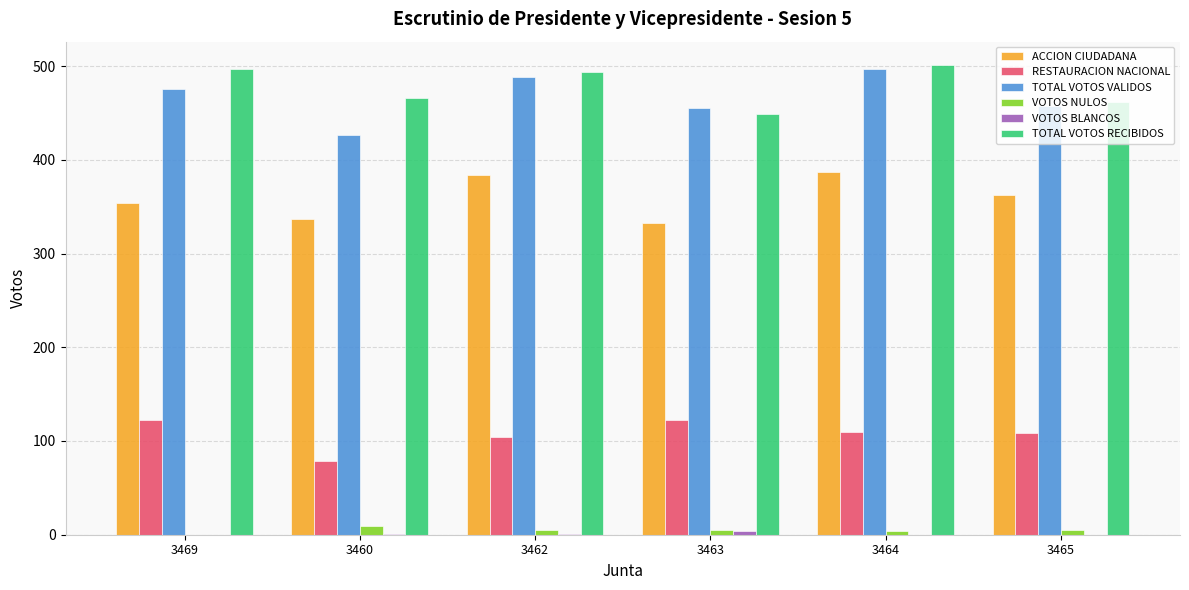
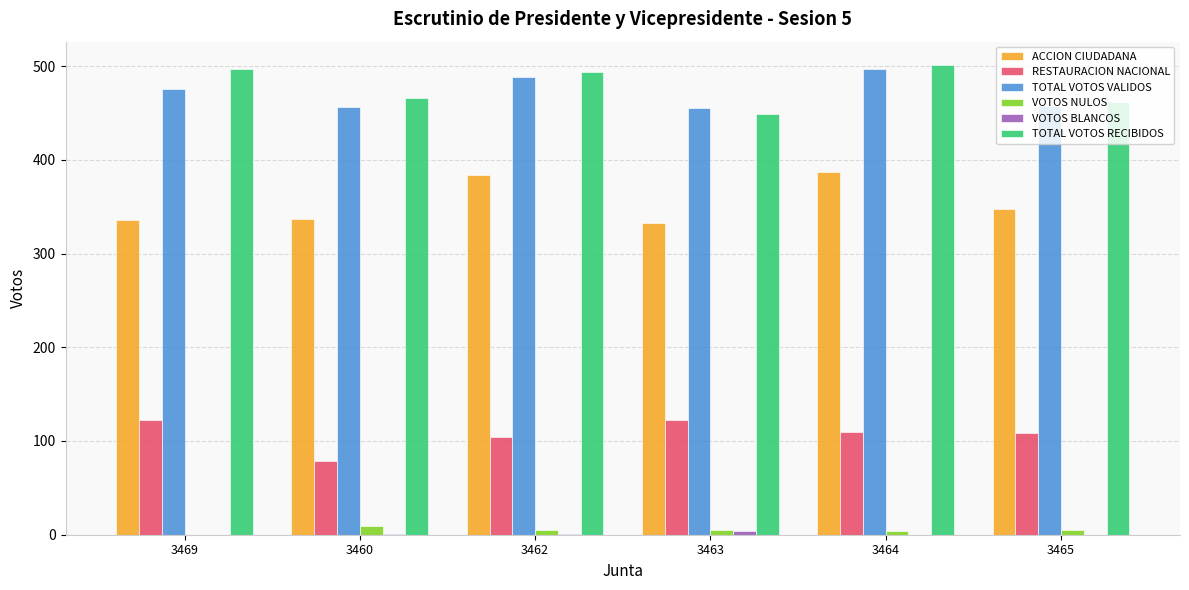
  {
    "ACCION CIUDADANA": {
-     "3469": 350,
+     "3469": 340,
      "3460": 340,
      "3462": 380,
      "3463": 330,
      "3464": 390,
-     "3465": 360
+     "3465": 350
    },
    "RESTAURACION NACIONAL": {
      "3469": 120,
      "3460": 80,
      "3462": 100,
      "3463": 120,
      "3464": 110,
      "3465": 110
    },
    "TOTAL VOTOS VALIDOS": {
      "3469": 480,
-     "3460": 430,
+     "3460": 460,
      "3462": 490,
      "3463": 460,
      "3464": 500
    },
    "VOTOS NULOS": {
      "3469": 0,
      "3460": 10,
      "3462": 10,
      "3463": 10,
      "3464": 0,
      "3465": 10
    },
    "VOTOS BLANCOS": {
      "3469": 0,
      "3463": 0,
      "3464": 0,
      "3465": 0
    },
    "TOTAL VOTOS RECIBIDOS": {
      "3469": 500,
      "3460": 470,
      "3462": 490,
      "3463": 450,
      "3464": 500
    }
  }
